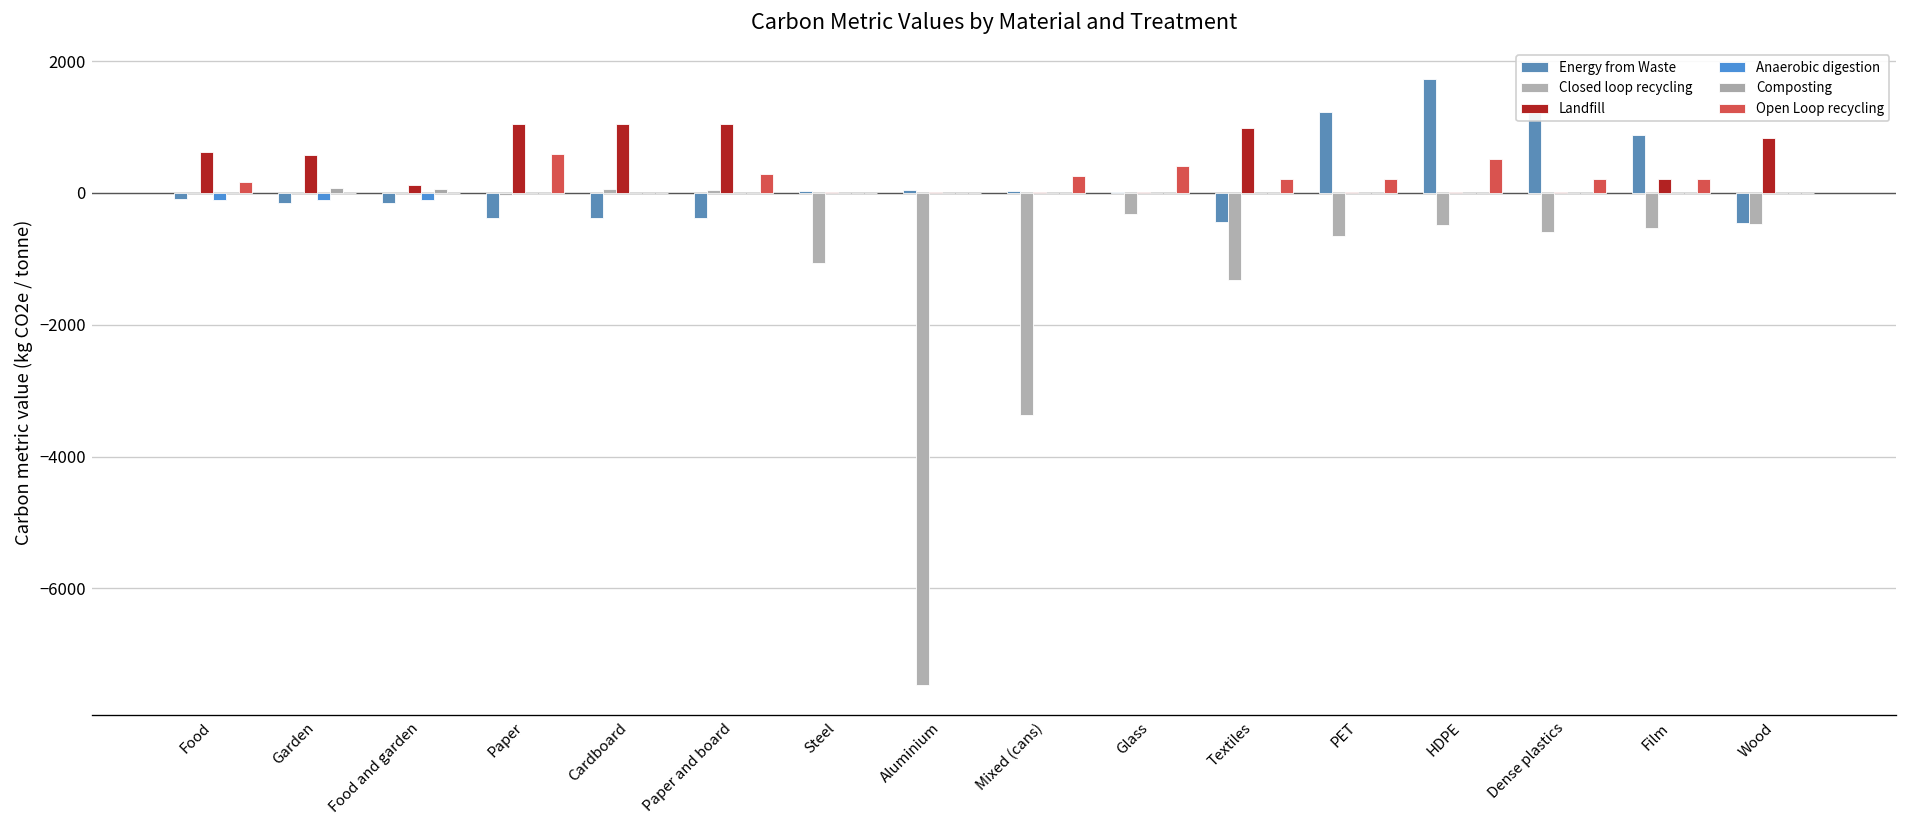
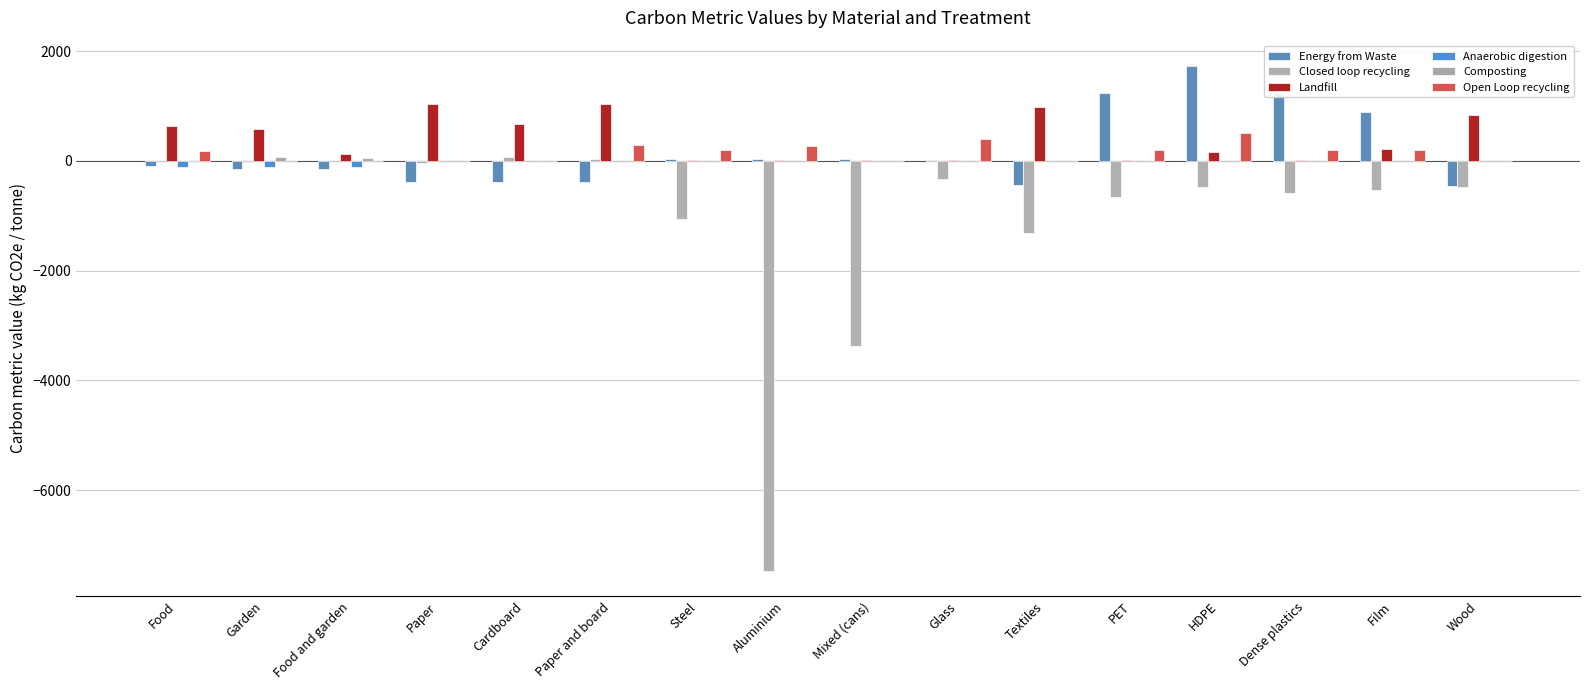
  {
    "Landfill": {
      "Food": 600,
      "Garden": 600,
      "Food and garden": 100,
      "Paper": 1000,
-     "Cardboard": 1000,
+     "Cardboard": 700,
      "Paper and board": 1000,
      "Textiles": 1000,
-     "HDPE": 0,
+     "HDPE": 200,
      "Film": 200,
      "Wood": 800
    },
    "Open Loop recycling": {
      "Food": 200,
      "Garden": 0,
      "Food and garden": 0,
-     "Paper": 600,
+     "Paper": 0,
      "Cardboard": 0,
      "Paper and board": 300,
-     "Steel": 0,
-     "Aluminium": 0,
-     "Mixed (cans)": 300,
+     "Steel": 200,
+     "Aluminium": 300,
+     "Mixed (cans)": 0,
      "Glass": 400,
-     "Textiles": 200,
+     "Textiles": 0,
      "PET": 200,
      "HDPE": 500,
      "Dense plastics": 200,
      "Film": 200,
      "Wood": 0
    }
  }
